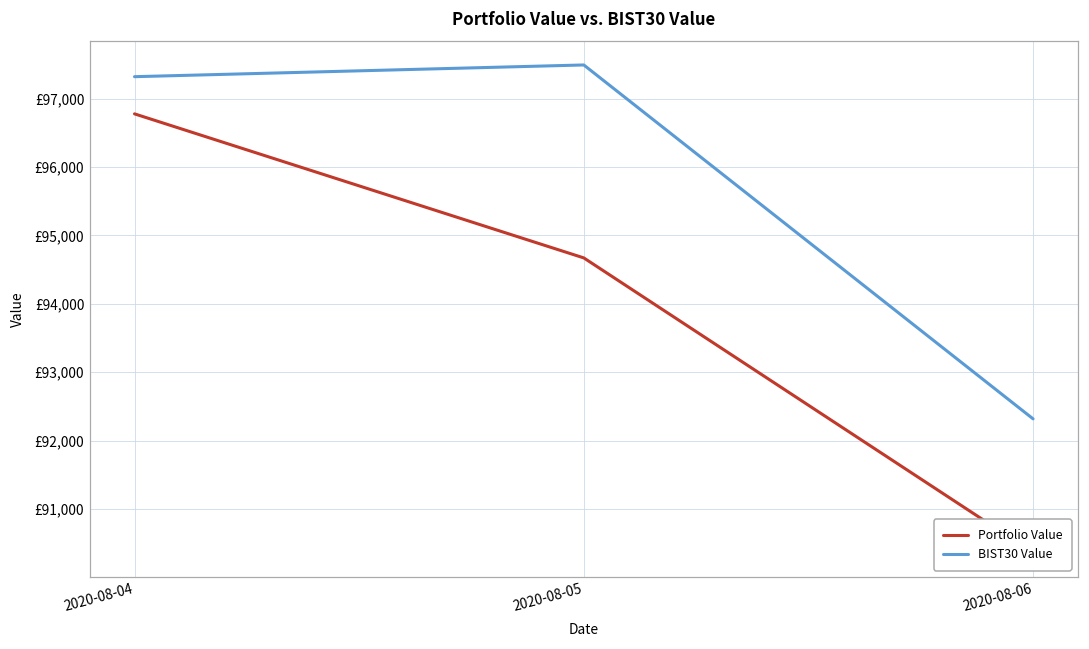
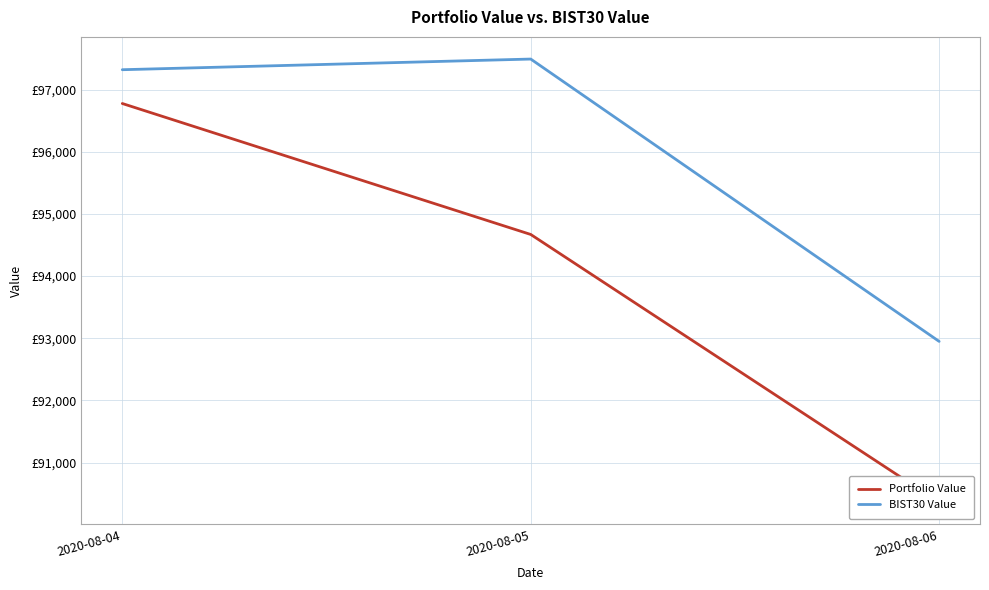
  {
    "Portfolio Value": {
      "2020-08-04": "£96,800",
      "2020-08-05": "£94,700"
    },
    "BIST30 Value": {
      "2020-08-04": "£97,300",
      "2020-08-05": "£97,500",
-     "2020-08-06": "£92,300"
+     "2020-08-06": "£93,000"
    }
  }
